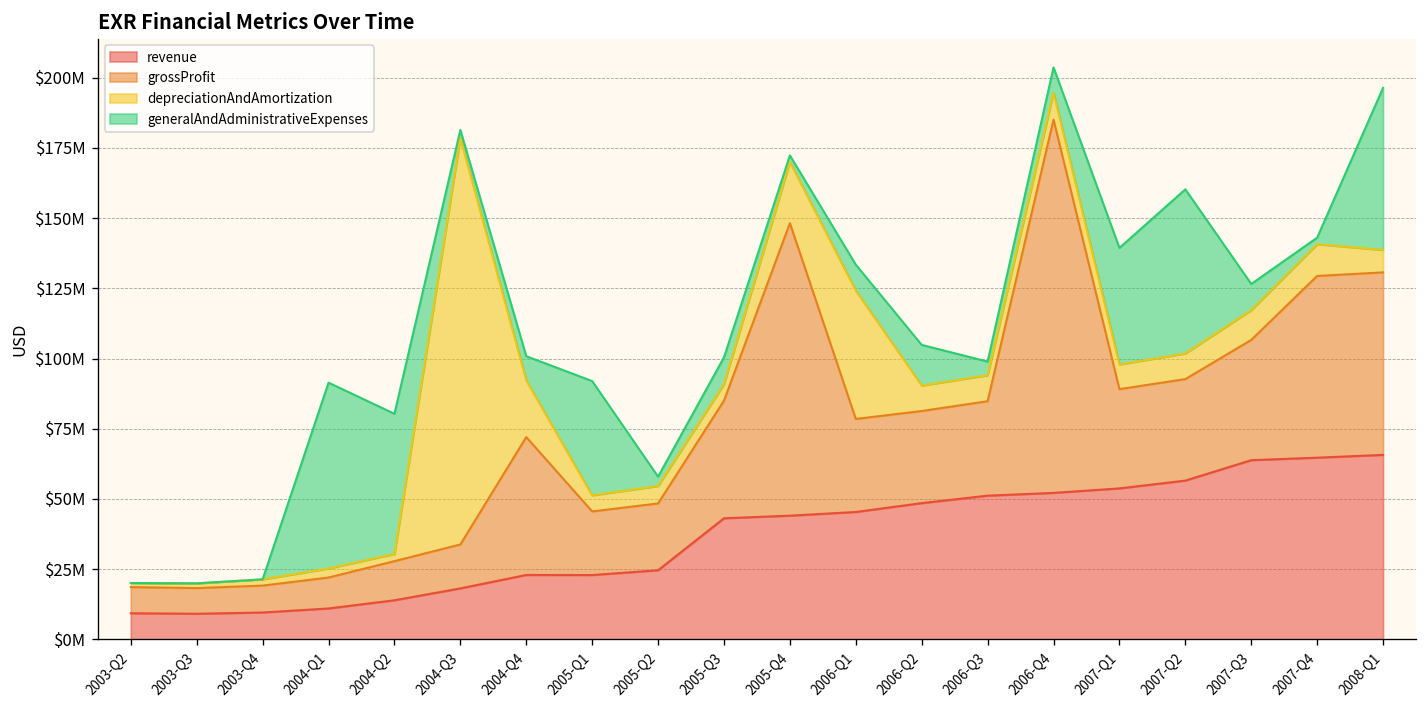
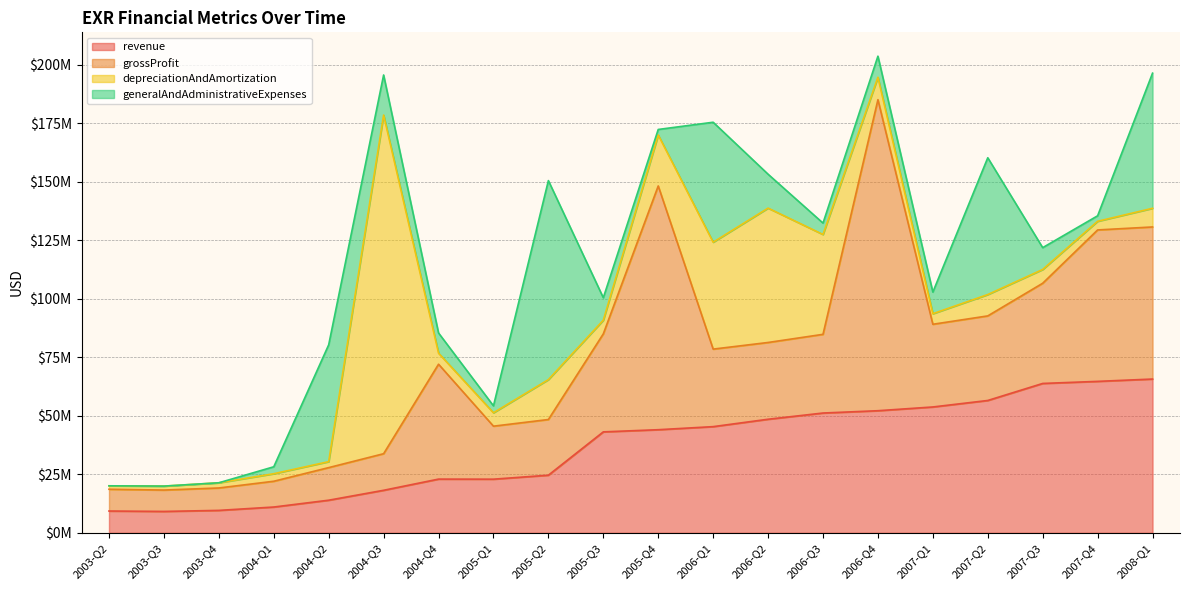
  {
    "depreciationAndAmortization": {
      "2004-Q1": "$3000000",
      "2004-Q2": "$3000000",
      "2004-Q3": "$145000000",
-     "2004-Q4": "$20000000",
+     "2004-Q4": "$5000000",
      "2005-Q1": "$6000000",
-     "2005-Q2": "$6000000",
+     "2005-Q2": "$17000000",
      "2005-Q3": "$6000000",
      "2005-Q4": "$22000000",
      "2006-Q1": "$46000000",
-     "2006-Q2": "$9000000",
-     "2006-Q3": "$9000000",
+     "2006-Q2": "$57000000",
+     "2006-Q3": "$43000000",
      "2006-Q4": "$10000000",
-     "2007-Q1": "$9000000",
+     "2007-Q1": "$5000000",
      "2007-Q2": "$9000000",
-     "2007-Q3": "$11000000",
-     "2007-Q4": "$11000000",
+     "2007-Q3": "$6000000",
+     "2007-Q4": "$4000000",
      "2008-Q1": "$8000000"
    },
    "generalAndAdministrativeExpenses": {
-     "2004-Q1": "$66000000",
+     "2004-Q1": "$3000000",
      "2004-Q2": "$50000000",
-     "2004-Q3": "$3000000",
+     "2004-Q3": "$17000000",
      "2004-Q4": "$9000000",
-     "2005-Q1": "$41000000",
-     "2005-Q2": "$3000000",
+     "2005-Q1": "$3000000",
+     "2005-Q2": "$85000000",
      "2005-Q3": "$10000000",
      "2005-Q4": "$2000000",
-     "2006-Q1": "$9000000",
+     "2006-Q1": "$51000000",
      "2006-Q2": "$14000000",
      "2006-Q3": "$5000000",
      "2006-Q4": "$9000000",
-     "2007-Q1": "$41000000",
+     "2007-Q1": "$9000000",
      "2007-Q2": "$58000000",
      "2007-Q3": "$9000000",
      "2007-Q4": "$2000000",
      "2008-Q1": "$58000000"
    }
  }
